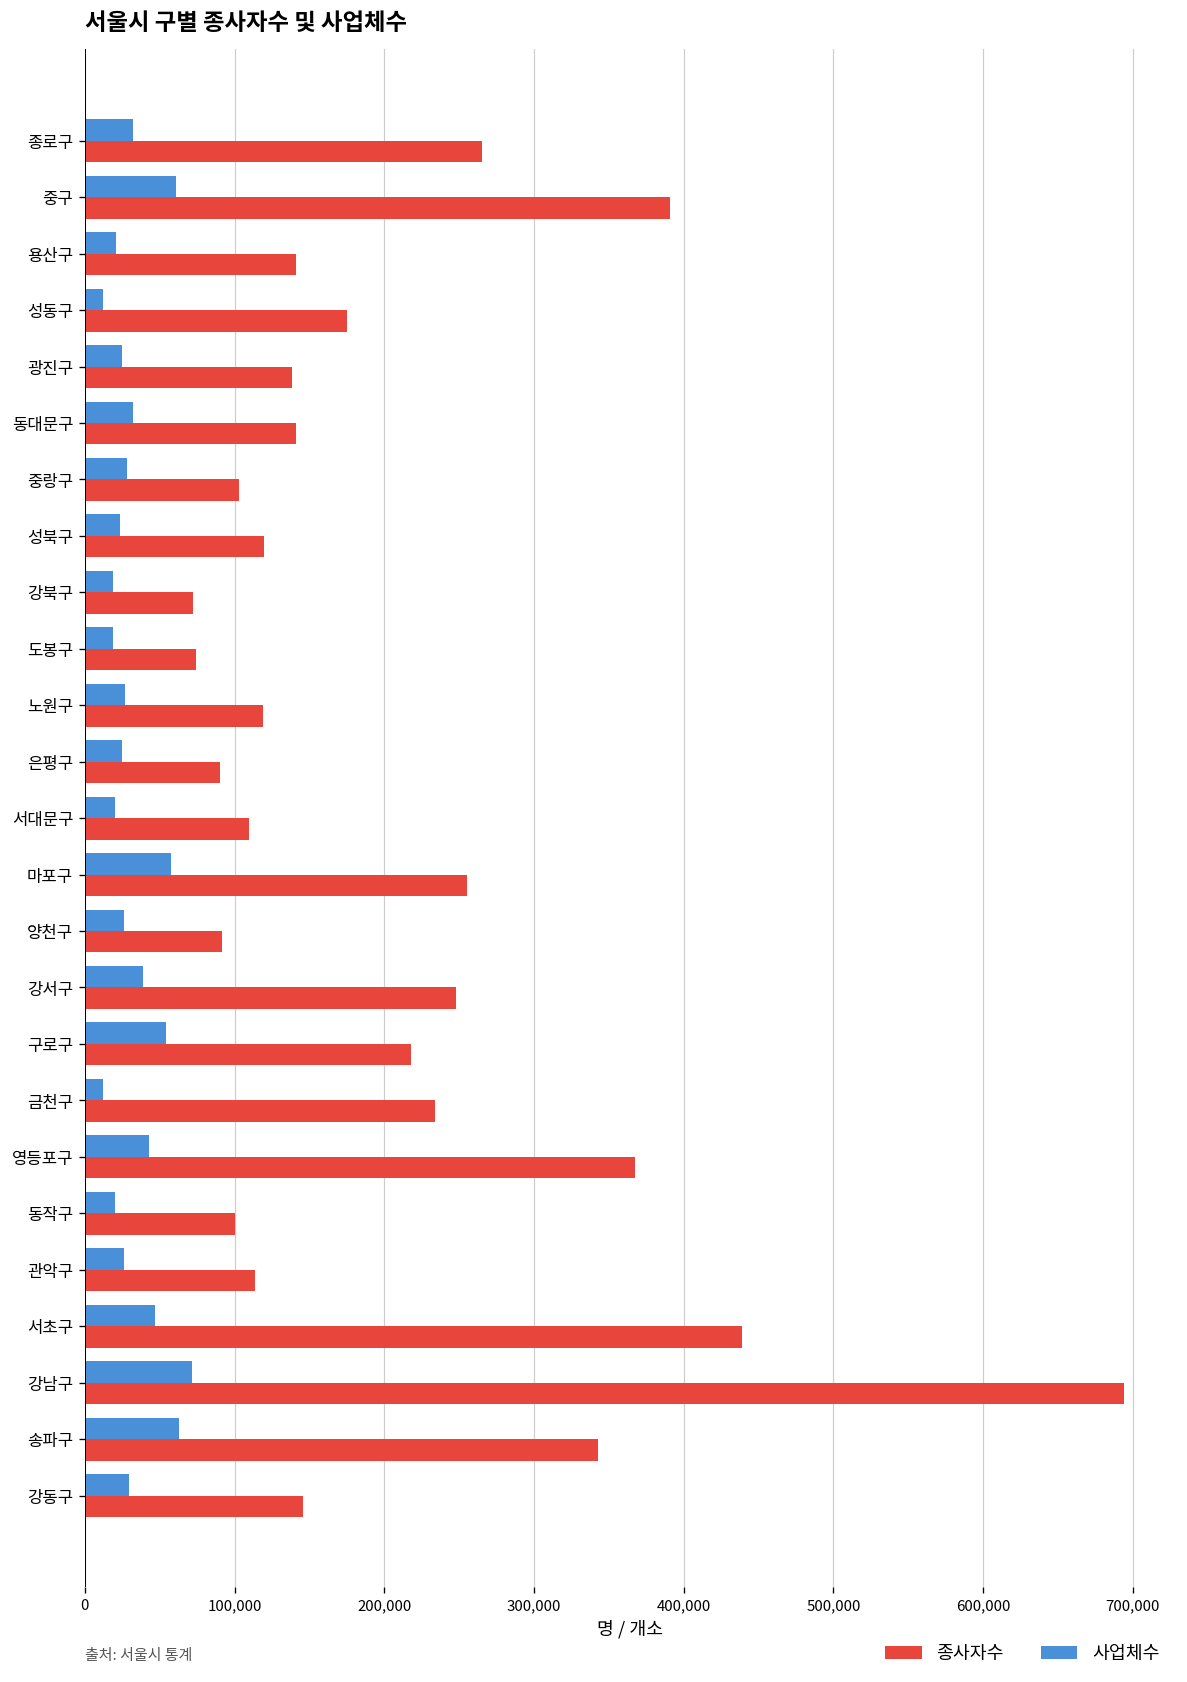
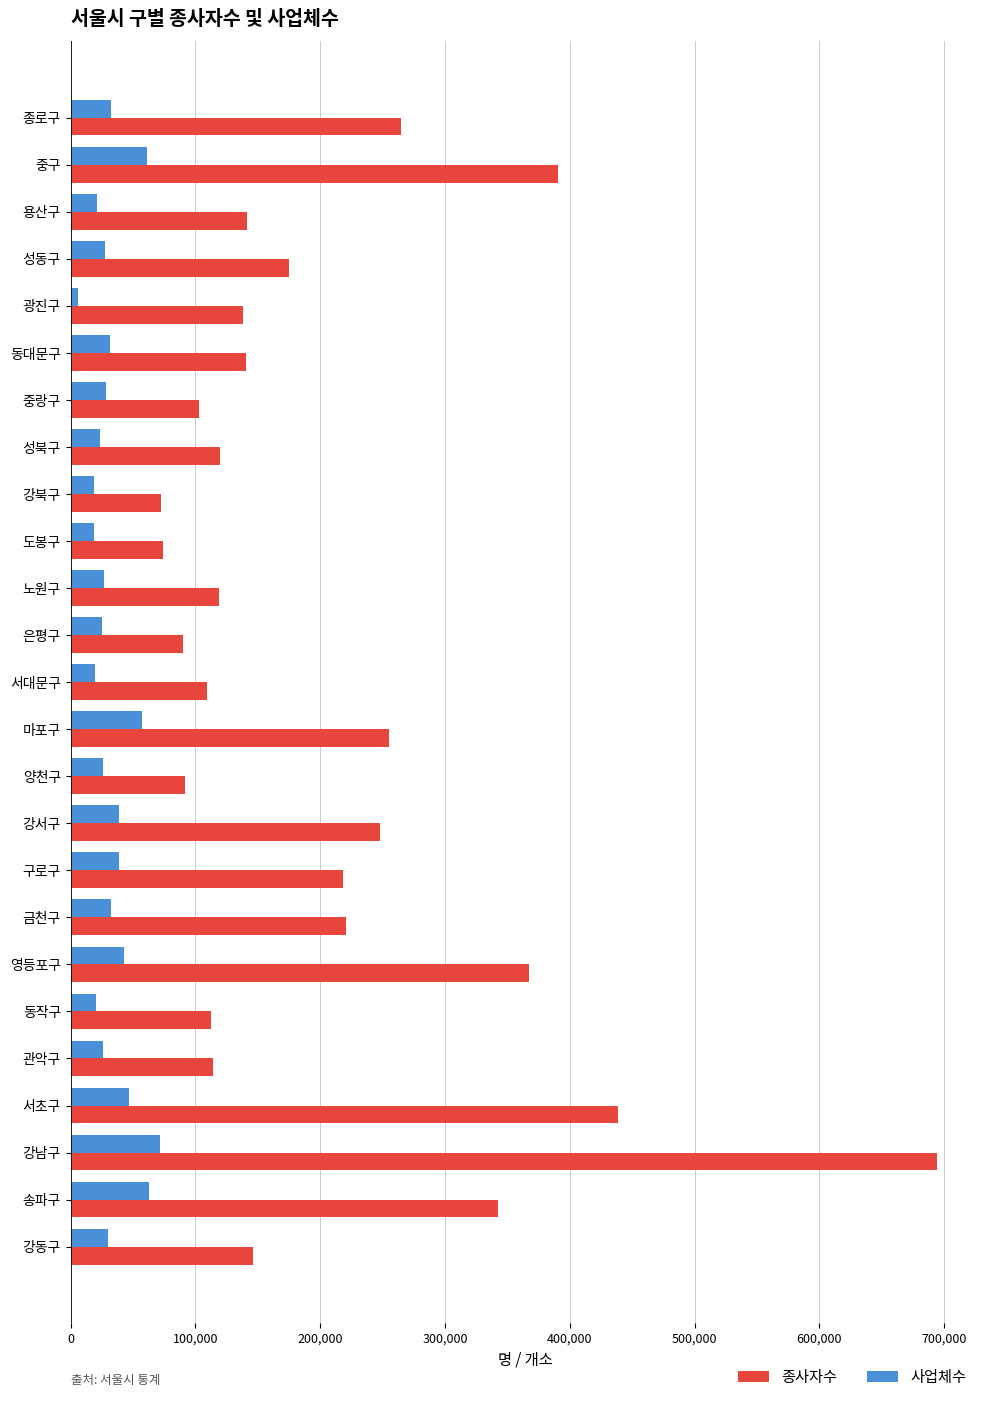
  {
    "종사자수": {
      "종로구": "265,000",
      "중구": "391,000",
      "용산구": "141,000",
      "성동구": "175,000",
      "광진구": "138,000",
      "동대문구": "141,000",
      "중랑구": "103,000",
      "성북구": "119,000",
      "강북구": "72,000",
      "도봉구": "74,000",
      "노원구": "119,000",
      "은평구": "90,000",
      "서대문구": "109,000",
      "마포구": "255,000",
      "양천구": "92,000",
      "강서구": "248,000",
      "구로구": "218,000",
-     "금천구": "234,000",
+     "금천구": "221,000",
      "영등포구": "368,000",
-     "동작구": "100,000",
+     "동작구": "113,000",
      "관악구": "114,000",
      "서초구": "439,000",
      "강남구": "694,000",
      "송파구": "343,000",
      "강동구": "146,000"
    },
    "사업체수": {
      "종로구": "32,000",
      "중구": "61,000",
      "용산구": "21,000",
-     "성동구": "12,000",
-     "광진구": "25,000",
+     "성동구": "28,000",
+     "광진구": "6,000",
      "동대문구": "32,000",
      "중랑구": "28,000",
      "성북구": "23,000",
      "강북구": "19,000",
      "도봉구": "19,000",
      "노원구": "27,000",
      "은평구": "25,000",
      "서대문구": "20,000",
      "마포구": "57,000",
      "양천구": "26,000",
      "강서구": "39,000",
-     "구로구": "54,000",
-     "금천구": "12,000",
+     "구로구": "39,000",
+     "금천구": "32,000",
      "영등포구": "43,000",
      "동작구": "20,000",
      "관악구": "26,000",
      "서초구": "47,000",
      "강남구": "71,000",
      "송파구": "63,000",
      "강동구": "30,000"
    }
  }
